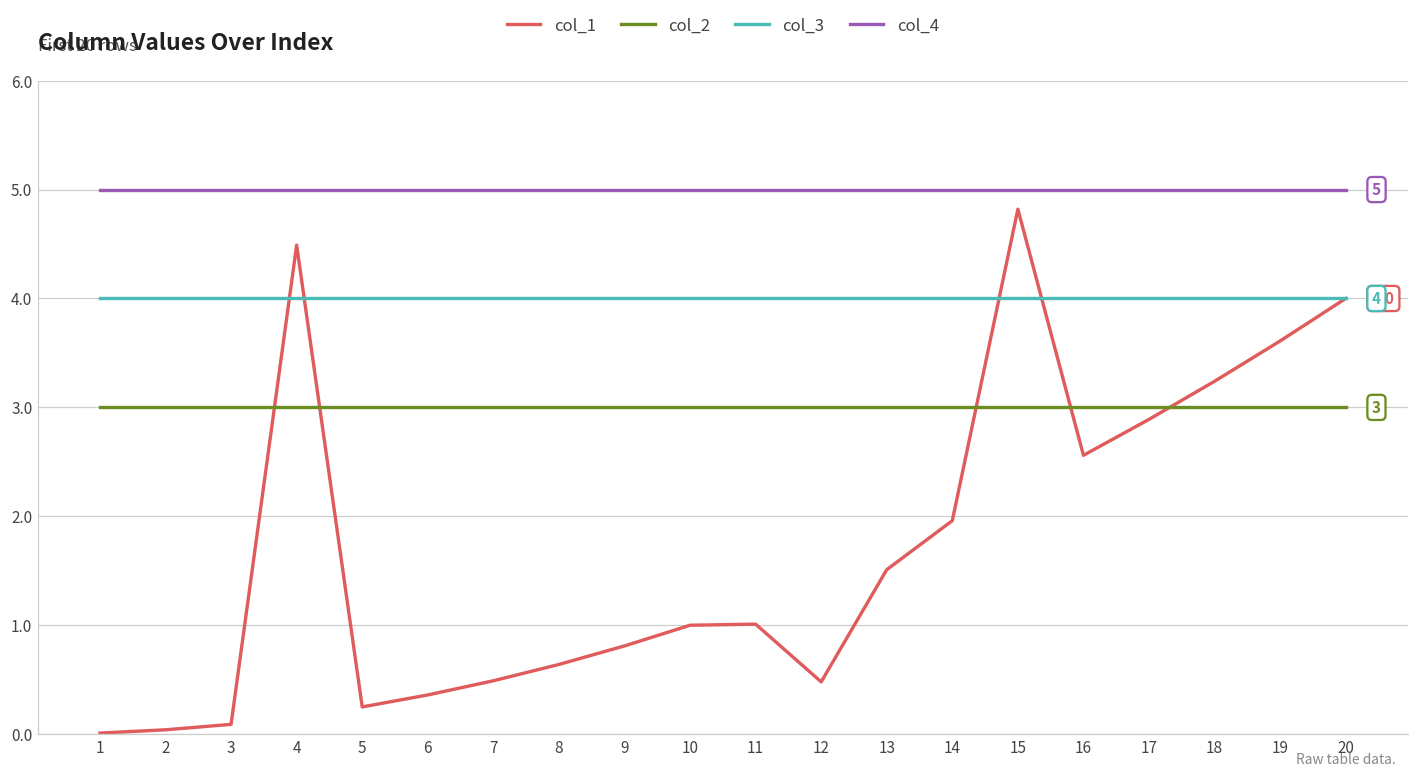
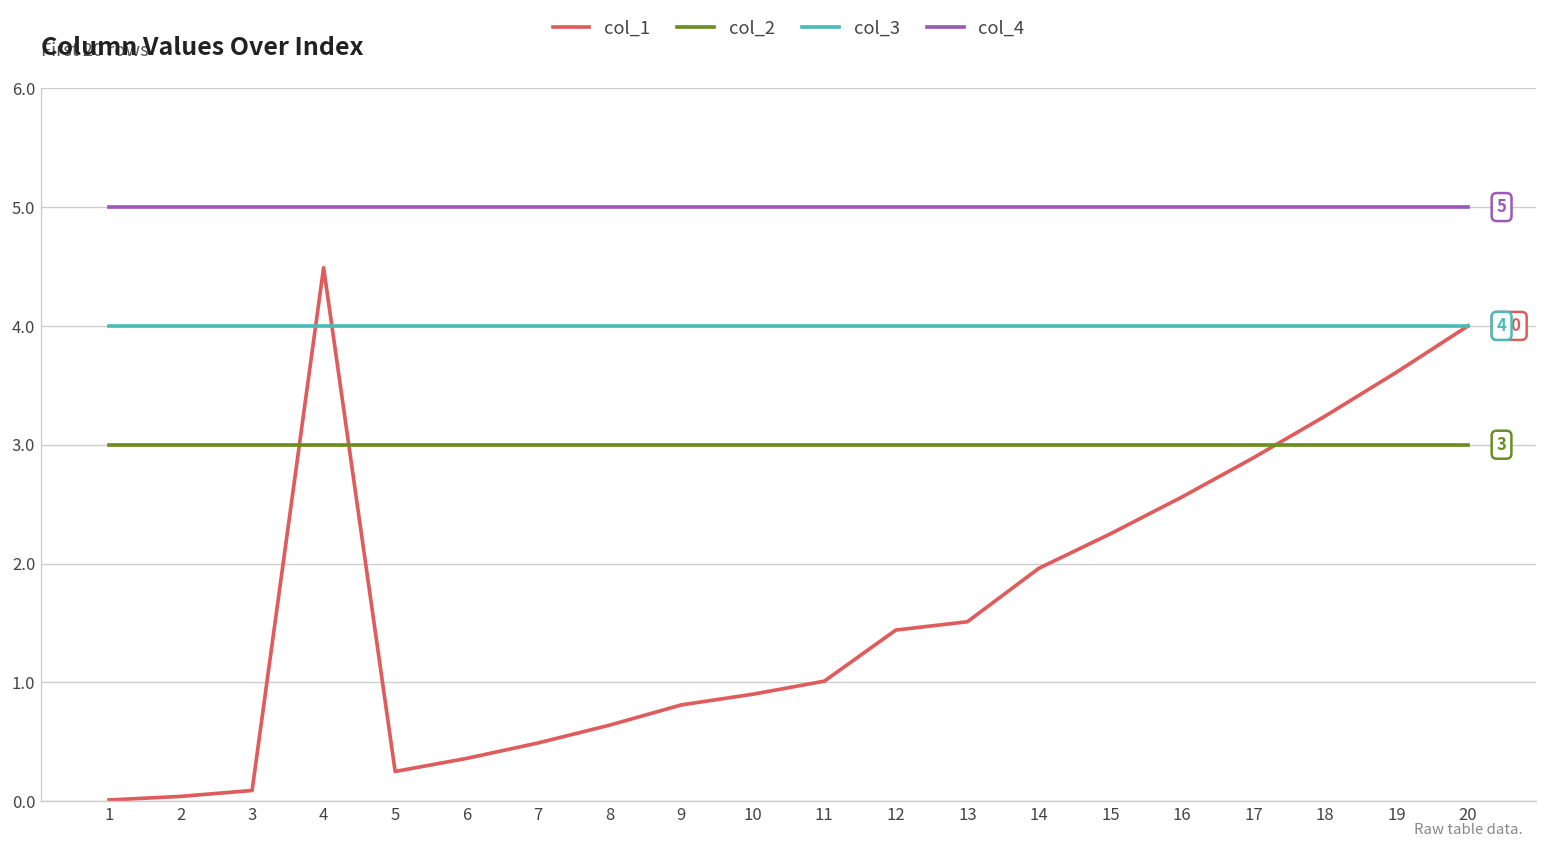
  {
    "col_1": {
      "1": 0.0,
      "2": 0.0,
      "3": 0.1,
      "4": 4.5,
      "5": 0.3,
      "6": 0.4,
      "7": 0.5,
      "8": 0.6,
      "9": 0.8,
-     "10": 1.0,
+     "10": 0.9,
      "11": 1.0,
-     "12": 0.5,
+     "12": 1.4,
      "13": 1.5,
      "14": 2.0,
-     "15": 4.8,
+     "15": 2.3,
      "16": 2.6,
      "17": 2.9,
      "18": 3.2,
      "19": 3.6
    },
    "col_2": {
      "1": 3.0,
      "2": 3.0,
      "3": 3.0,
      "4": 3.0,
      "5": 3.0,
      "6": 3.0,
      "7": 3.0,
      "8": 3.0,
      "9": 3.0,
      "10": 3.0,
      "11": 3.0,
      "12": 3.0,
      "13": 3.0,
      "14": 3.0,
      "15": 3.0,
      "16": 3.0,
      "17": 3.0,
      "18": 3.0,
      "19": 3.0
    },
    "col_3": {
      "1": 4.0,
      "2": 4.0,
      "3": 4.0,
      "4": 4.0,
      "5": 4.0,
      "6": 4.0,
      "7": 4.0,
      "8": 4.0,
      "9": 4.0,
      "10": 4.0,
      "11": 4.0,
      "12": 4.0,
      "13": 4.0,
      "14": 4.0,
      "15": 4.0,
      "16": 4.0,
      "17": 4.0,
      "18": 4.0,
      "19": 4.0
    },
    "col_4": {
      "1": 5.0,
      "2": 5.0,
      "3": 5.0,
      "4": 5.0,
      "5": 5.0,
      "6": 5.0,
      "7": 5.0,
      "8": 5.0,
      "9": 5.0,
      "10": 5.0,
      "11": 5.0,
      "12": 5.0,
      "13": 5.0,
      "14": 5.0,
      "15": 5.0,
      "16": 5.0,
      "17": 5.0,
      "18": 5.0,
      "19": 5.0
    }
  }
